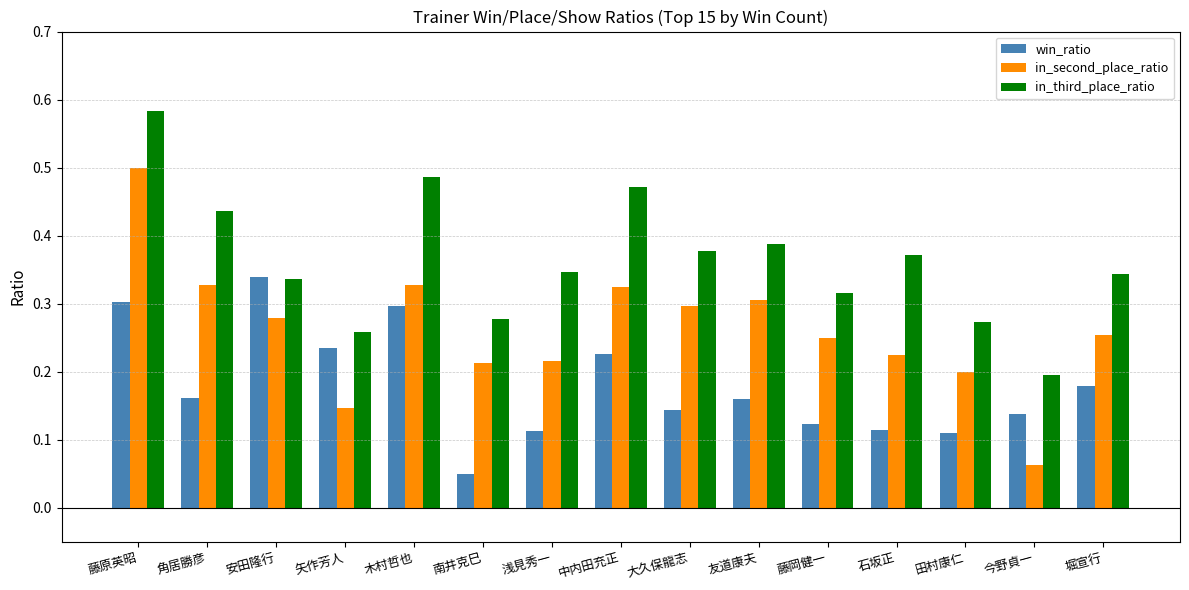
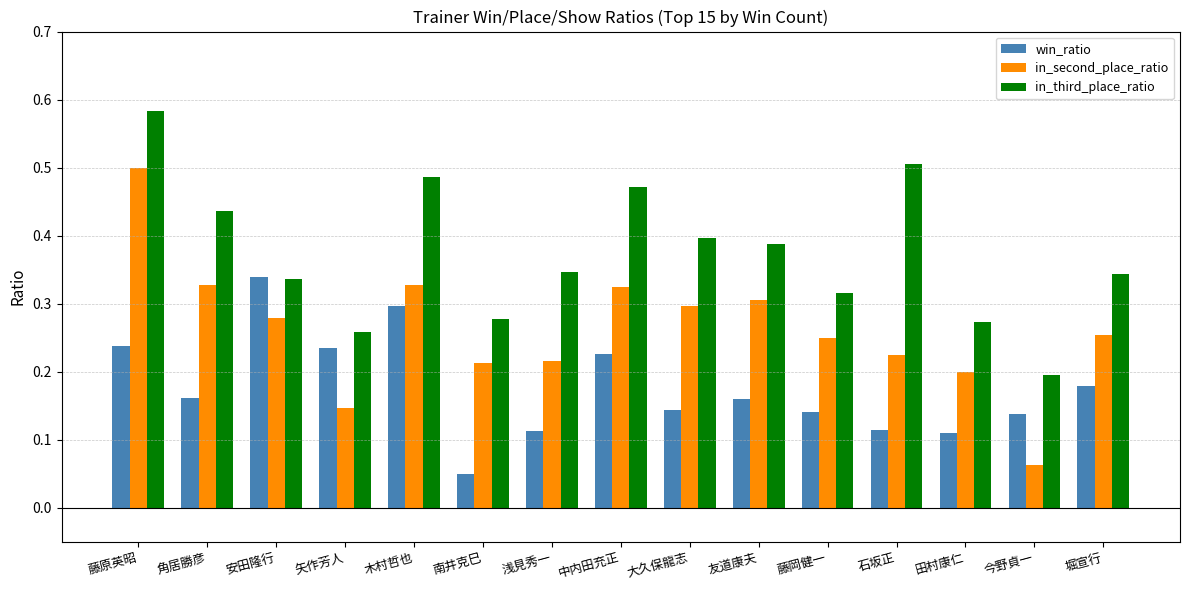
  {
    "win_ratio": {
-     "藤原英昭": 0.30,
+     "藤原英昭": 0.24,
      "角居勝彦": 0.16,
      "安田隆行": 0.34,
      "矢作芳人": 0.23,
      "木村哲也": 0.30,
      "南井克巳": 0.05,
      "浅見秀一": 0.11,
      "中内田充正": 0.23,
      "大久保龍志": 0.14,
      "友道康夫": 0.16,
-     "藤岡健一": 0.12,
+     "藤岡健一": 0.14,
      "石坂正": 0.11,
      "田村康仁": 0.11,
      "今野貞一": 0.14,
      "堀宣行": 0.18
    },
    "in_second_place_ratio": {
      "藤原英昭": 0.50,
      "角居勝彦": 0.33,
      "安田隆行": 0.28,
      "矢作芳人": 0.15,
      "木村哲也": 0.33,
      "南井克巳": 0.21,
      "浅見秀一": 0.22,
      "中内田充正": 0.32,
      "大久保龍志": 0.30,
      "友道康夫": 0.31,
      "藤岡健一": 0.25,
      "石坂正": 0.23,
      "田村康仁": 0.20,
      "今野貞一": 0.06,
      "堀宣行": 0.25
    },
    "in_third_place_ratio": {
      "藤原英昭": 0.58,
      "角居勝彦": 0.44,
      "安田隆行": 0.34,
      "矢作芳人": 0.26,
      "木村哲也": 0.49,
      "南井克巳": 0.28,
      "浅見秀一": 0.35,
      "中内田充正": 0.47,
-     "大久保龍志": 0.38,
+     "大久保龍志": 0.40,
      "友道康夫": 0.39,
      "藤岡健一": 0.32,
-     "石坂正": 0.37,
+     "石坂正": 0.51,
      "田村康仁": 0.27,
      "今野貞一": 0.20,
      "堀宣行": 0.34
    }
  }
